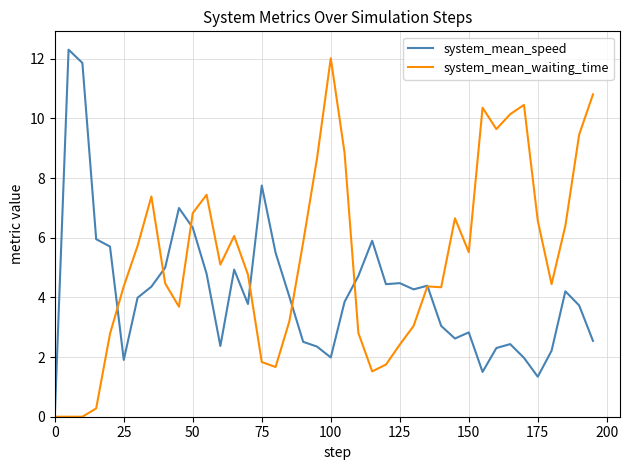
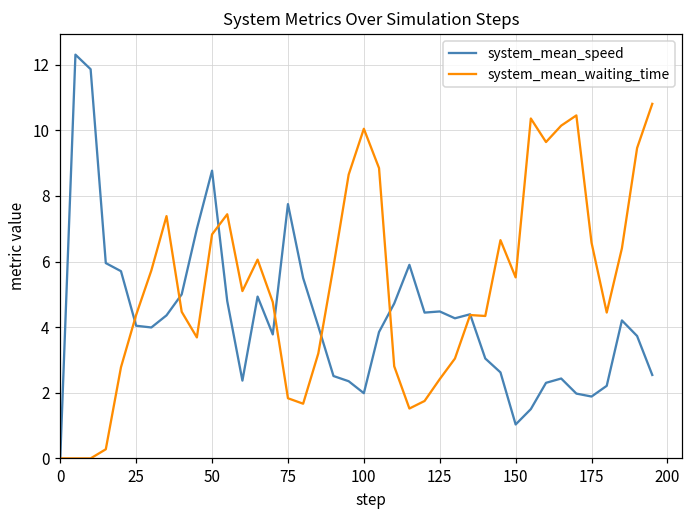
  {
    "system_mean_speed": {
-     "25": 1.9,
-     "50": 6.3,
+     "25": 4.0,
+     "50": 8.8,
      "75": 7.8,
      "100": 2.0,
      "125": 4.5,
-     "150": 2.8,
-     "175": 1.3
+     "150": 1.0,
+     "175": 1.9
    },
    "system_mean_waiting_time": {
      "25": 4.4,
      "50": 6.8,
      "75": 1.8,
-     "100": 12.0,
+     "100": 10.0,
      "125": 2.4,
      "150": 5.5,
      "175": 6.6
    }
  }
